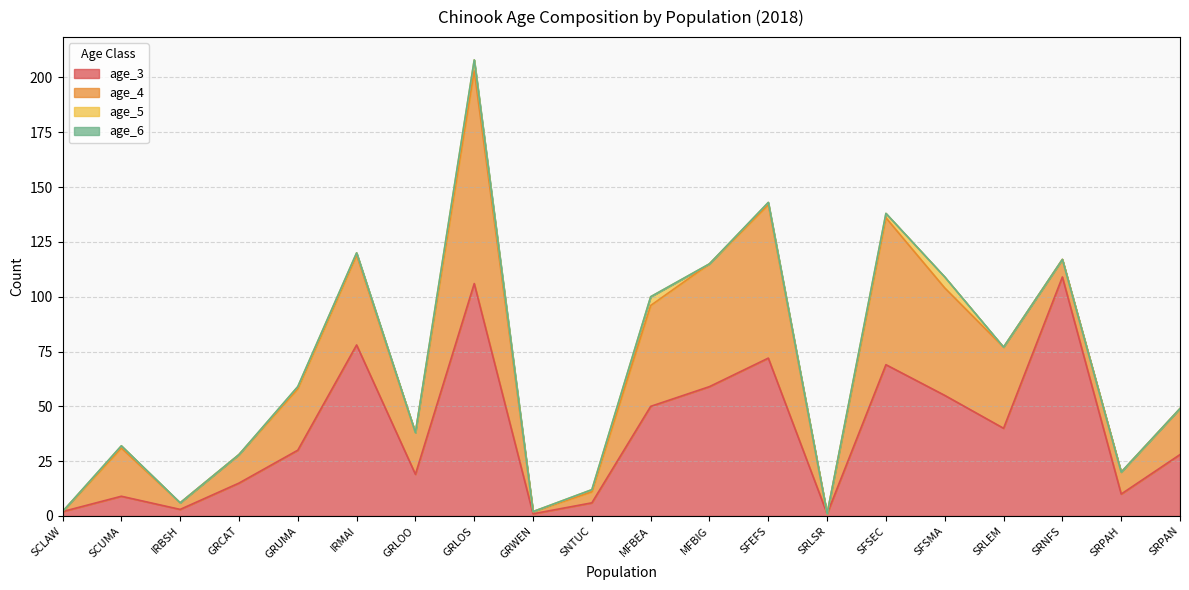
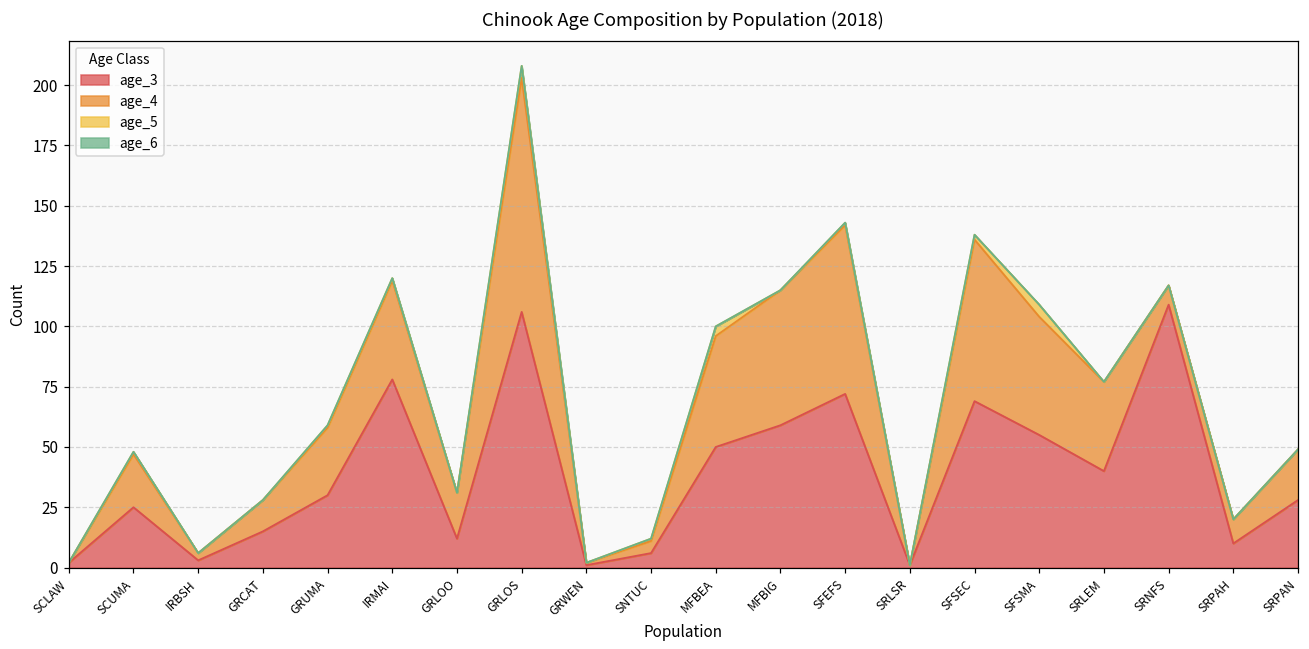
  {
    "age_3": {
-     "SCUMA": 9,
+     "SCUMA": 25,
      "IRBSH": 3,
      "GRCAT": 15,
      "GRUMA": 30,
      "IRMAI": 78,
-     "GRLOO": 19,
+     "GRLOO": 12,
      "GRLOS": 106,
      "SNTUC": 6,
      "MFBEA": 50,
      "MFBIG": 59,
      "SFEFS": 72,
      "SFSEC": 69,
      "SFSMA": 55,
      "SRLEM": 40,
      "SRNFS": 109,
      "SRPAH": 10,
      "SRPAN": 28
    },
    "age_4": {
      "GRLOS": 97,
      "MFBEA": 46,
      "SFSEC": 67,
      "SFSMA": 49
    }
  }
